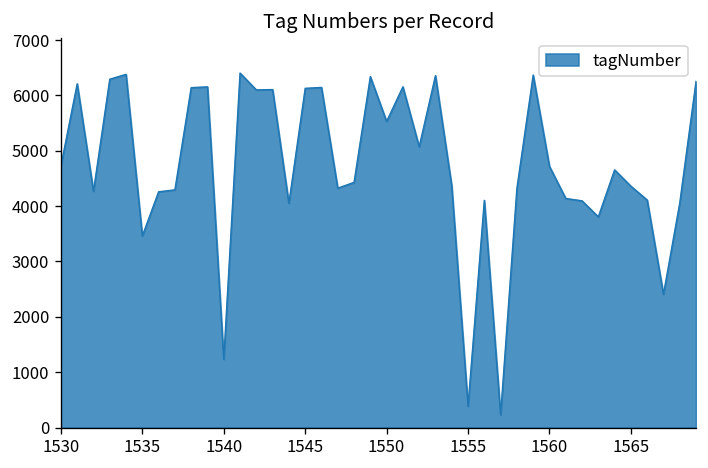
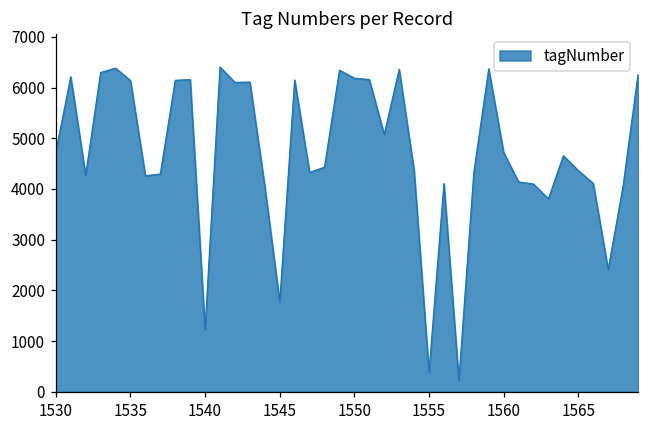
  {
    "1530": 4700,
-   "1535": 3500,
+   "1535": 6100,
    "1540": 1200,
-   "1545": 6100,
-   "1550": 5500,
+   "1545": 1800,
+   "1550": 6200,
    "1555": 400,
    "1560": 4700,
    "1565": 4400
  }
